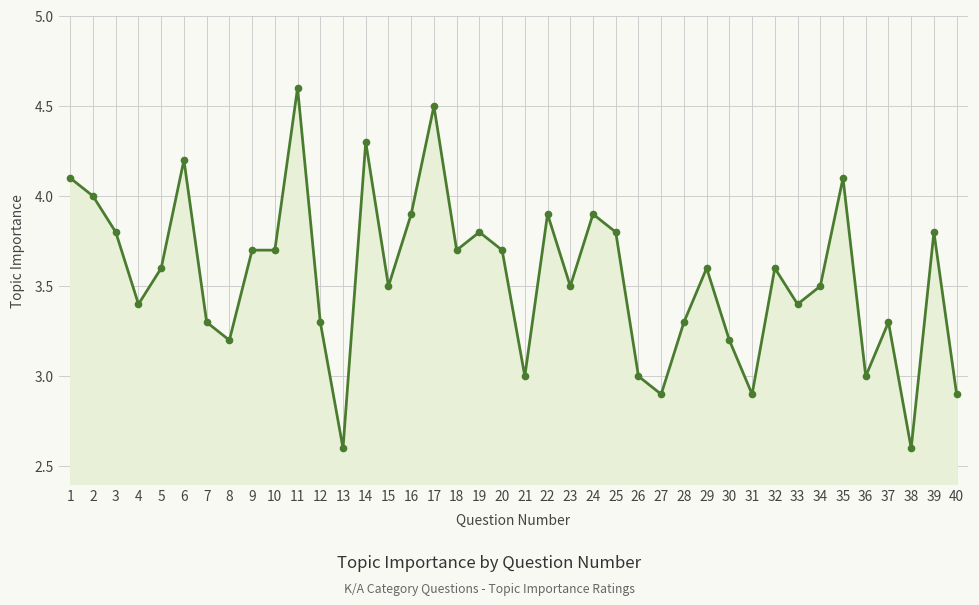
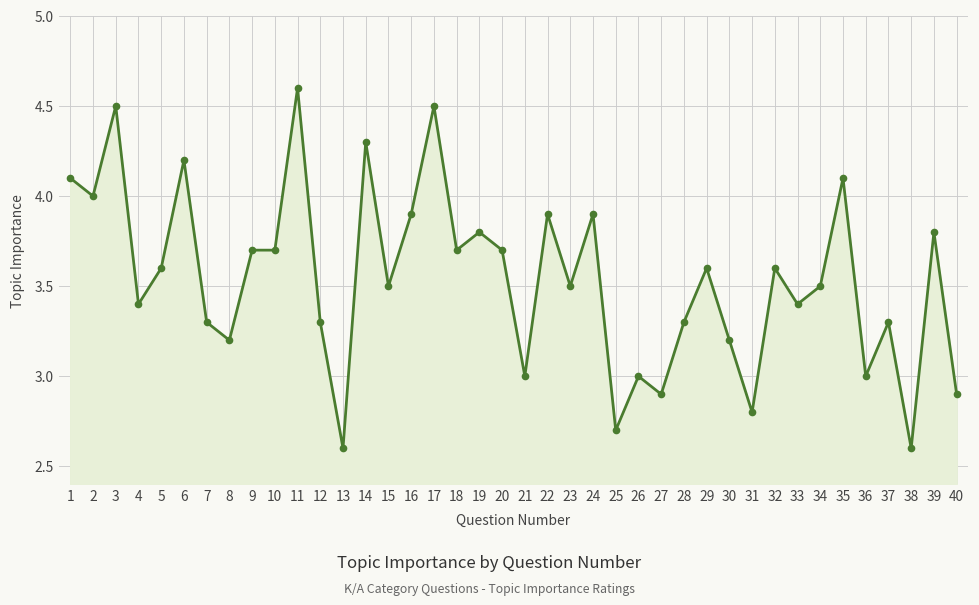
  {
    "1": 4.1,
    "2": 4.0,
-   "3": 3.8,
+   "3": 4.5,
    "4": 3.4,
    "5": 3.6,
    "6": 4.2,
    "7": 3.3,
    "8": 3.2,
    "9": 3.7,
    "10": 3.7,
    "11": 4.6,
    "12": 3.3,
    "13": 2.6,
    "14": 4.3,
    "15": 3.5,
    "16": 3.9,
    "17": 4.5,
    "18": 3.7,
    "19": 3.8,
    "20": 3.7,
    "21": 3.0,
    "22": 3.9,
    "23": 3.5,
    "24": 3.9,
-   "25": 3.8,
+   "25": 2.7,
    "26": 3.0,
    "27": 2.9,
    "28": 3.3,
    "29": 3.6,
    "30": 3.2,
-   "31": 2.9,
+   "31": 2.8,
    "32": 3.6,
    "33": 3.4,
    "34": 3.5,
    "35": 4.1,
    "36": 3.0,
    "37": 3.3,
    "38": 2.6,
    "39": 3.8,
    "40": 2.9
  }
